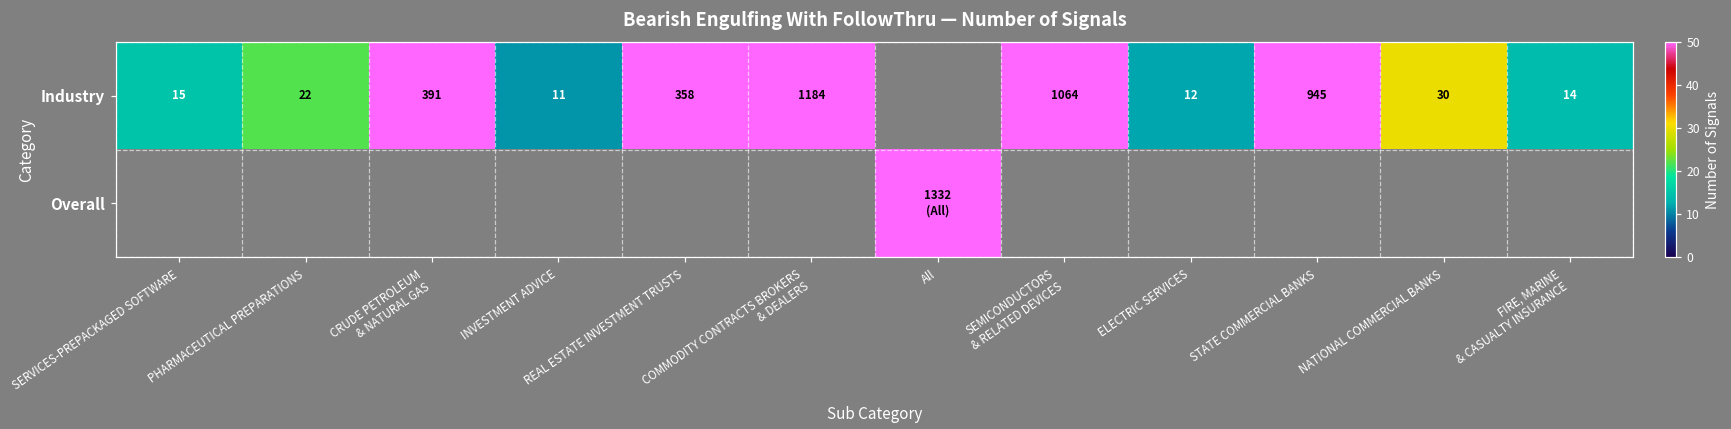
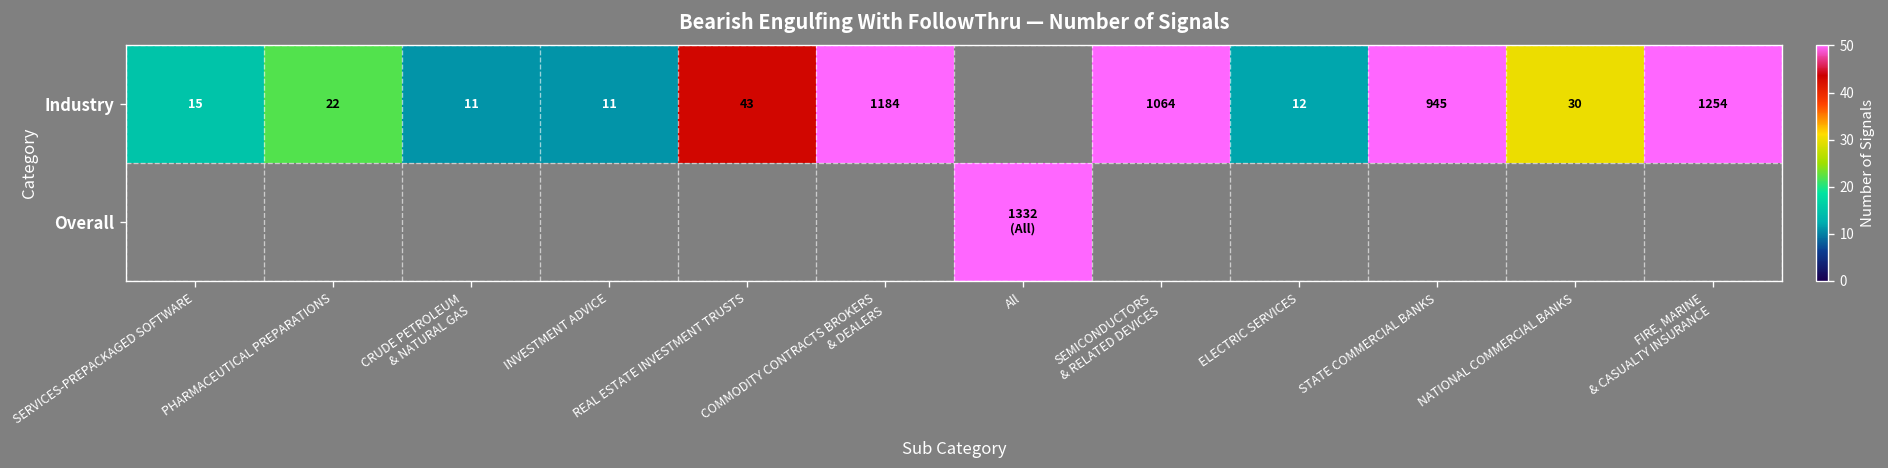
  {
    "Industry": {
      "SERVICES-PREPACKAGED SOFTWARE": 15,
      "PHARMACEUTICAL PREPARATIONS": 22,
-     "CRUDE PETROLEUM & NATURAL GAS": 391,
+     "CRUDE PETROLEUM & NATURAL GAS": 11,
      "INVESTMENT ADVICE": 11,
-     "REAL ESTATE INVESTMENT TRUSTS": 358,
+     "REAL ESTATE INVESTMENT TRUSTS": 43,
      "COMMODITY CONTRACTS BROKERS & DEALERS": 1184,
      "SEMICONDUCTORS & RELATED DEVICES": 1064,
      "ELECTRIC SERVICES": 12,
      "STATE COMMERCIAL BANKS": 945,
      "NATIONAL COMMERCIAL BANKS": 30,
-     "FIRE, MARINE & CASUALTY INSURANCE": 14
+     "FIRE, MARINE & CASUALTY INSURANCE": 1254
    },
    "Overall": {
      "All": 1332
    }
  }
